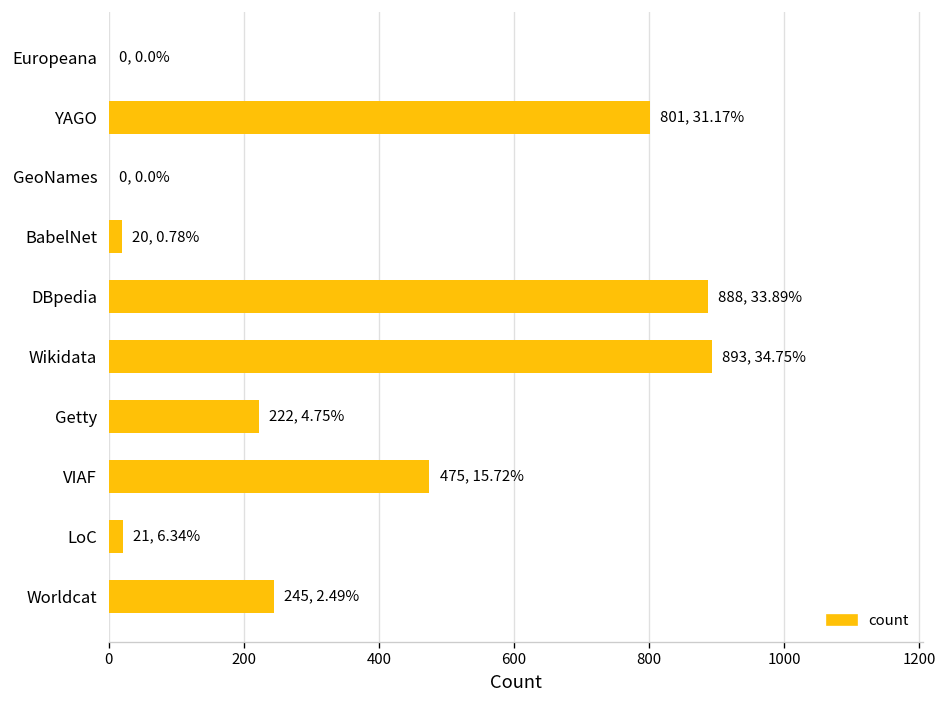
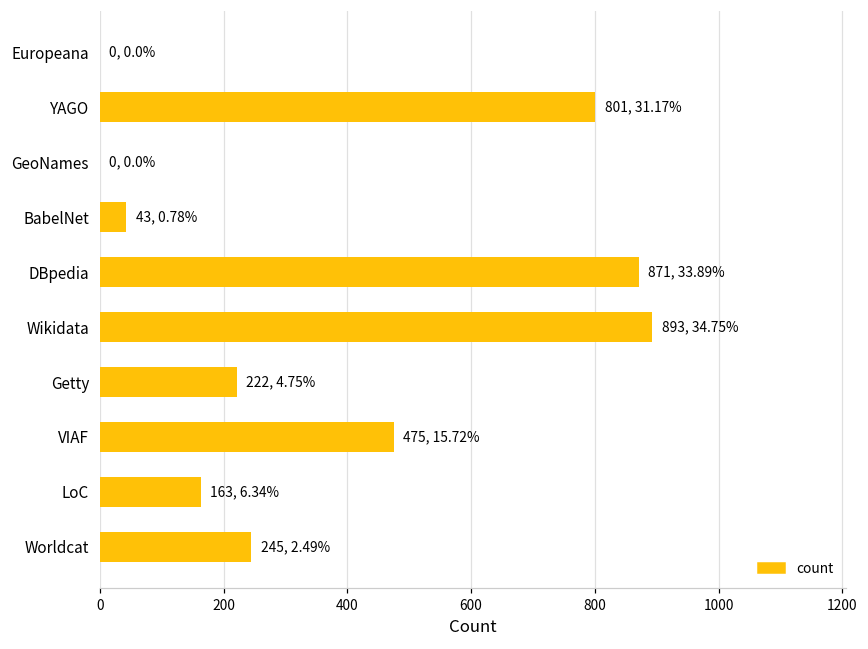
  {
    "Europeana": "0,",
    "YAGO": "801,",
    "GeoNames": "0,",
-   "BabelNet": "20,",
-   "DBpedia": "888,",
+   "BabelNet": "43,",
+   "DBpedia": "871,",
    "Wikidata": "893,",
    "Getty": "222,",
    "VIAF": "475,",
-   "LoC": "21,",
+   "LoC": "163,",
    "Worldcat": "245,"
  }
